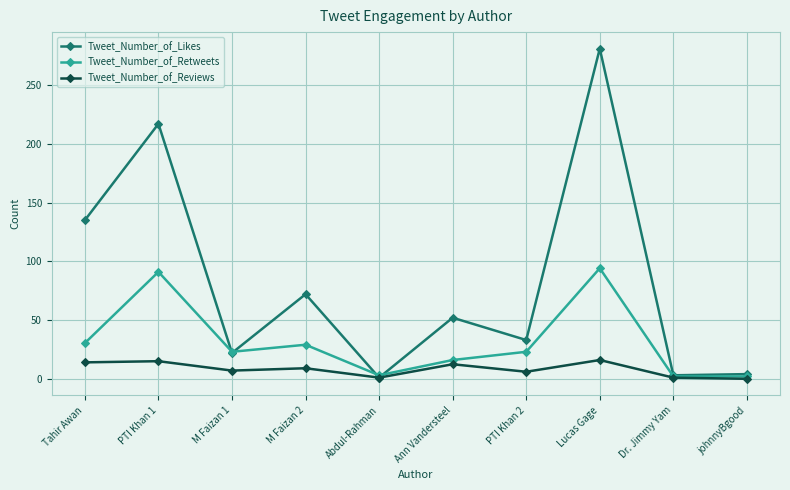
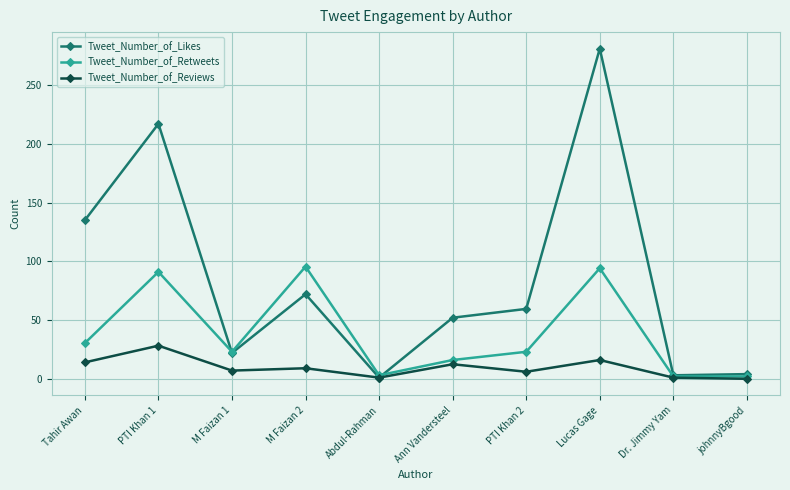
  {
    "Tweet_Number_of_Likes": {
      "Tahir Awan": 135,
      "PTI Khan 1": 217,
      "M Faizan 2": 72,
      "Ann Vandersteel": 52,
-     "PTI Khan 2": 33,
+     "PTI Khan 2": 60,
      "Lucas Gage": 281
    },
    "Tweet_Number_of_Retweets": {
      "Tahir Awan": 30,
      "PTI Khan 1": 91,
-     "M Faizan 2": 29,
+     "M Faizan 2": 96,
      "Ann Vandersteel": 16,
      "PTI Khan 2": 23,
      "Lucas Gage": 94
    },
    "Tweet_Number_of_Reviews": {
      "Tahir Awan": 14,
-     "PTI Khan 1": 15,
+     "PTI Khan 1": 28,
      "M Faizan 1": 7,
      "M Faizan 2": 9,
      "Ann Vandersteel": 12,
      "PTI Khan 2": 6,
      "Lucas Gage": 16
    }
  }
